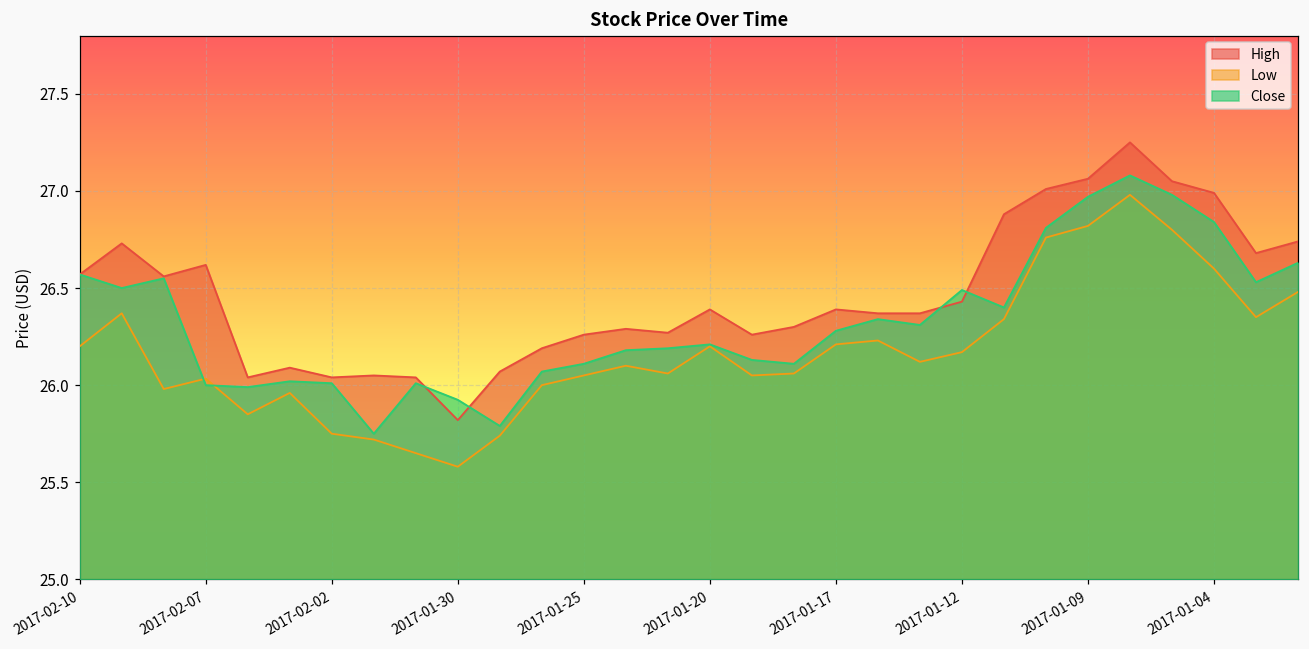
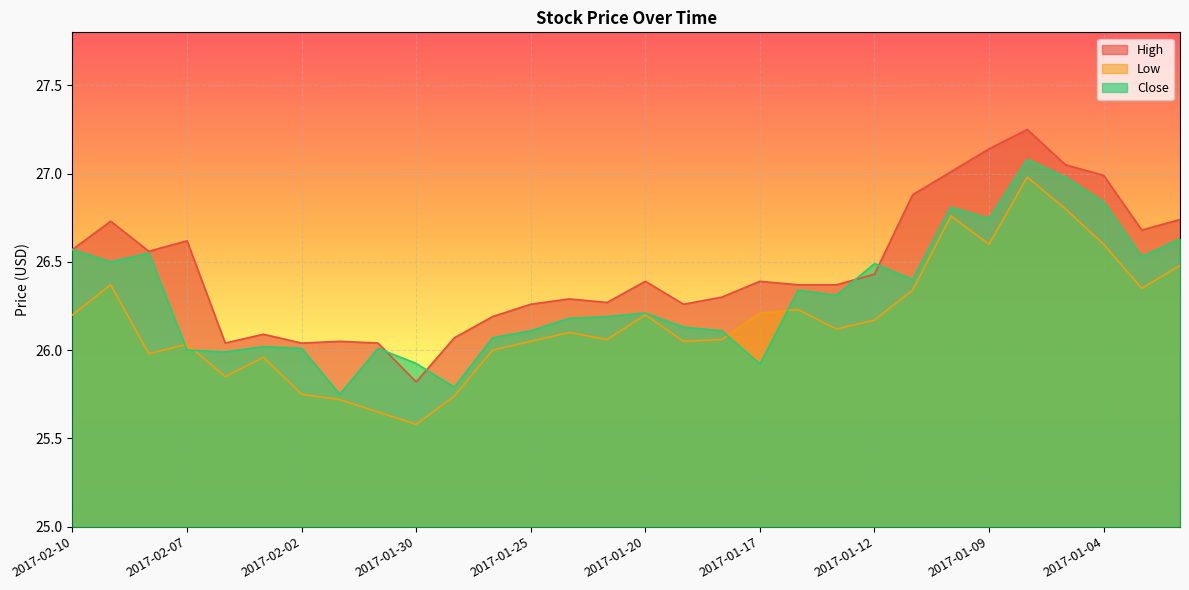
  {
    "High": {
      "2017-02-07": 26.62,
      "2017-02-02": 26.04,
      "2017-01-30": 25.82,
      "2017-01-25": 26.26,
      "2017-01-20": 26.39,
      "2017-01-17": 26.39,
      "2017-01-12": 26.43,
-     "2017-01-09": 27.06,
+     "2017-01-09": 27.14,
      "2017-01-04": 26.99
    },
    "Low": {
      "2017-02-10": 26.20,
      "2017-02-07": 26.03,
      "2017-02-02": 25.75,
      "2017-01-30": 25.58,
      "2017-01-25": 26.05,
      "2017-01-17": 26.21,
      "2017-01-12": 26.17,
-     "2017-01-09": 26.82,
+     "2017-01-09": 26.60,
      "2017-01-04": 26.60
    },
    "Close": {
      "2017-02-07": 26.00,
      "2017-02-02": 26.01,
      "2017-01-30": 25.92,
      "2017-01-25": 26.11,
-     "2017-01-17": 26.28,
+     "2017-01-17": 25.92,
      "2017-01-12": 26.49,
-     "2017-01-09": 26.97,
+     "2017-01-09": 26.75,
      "2017-01-04": 26.84
    }
  }
